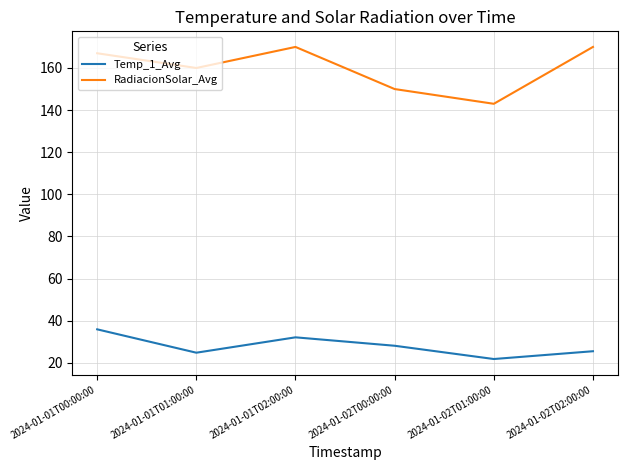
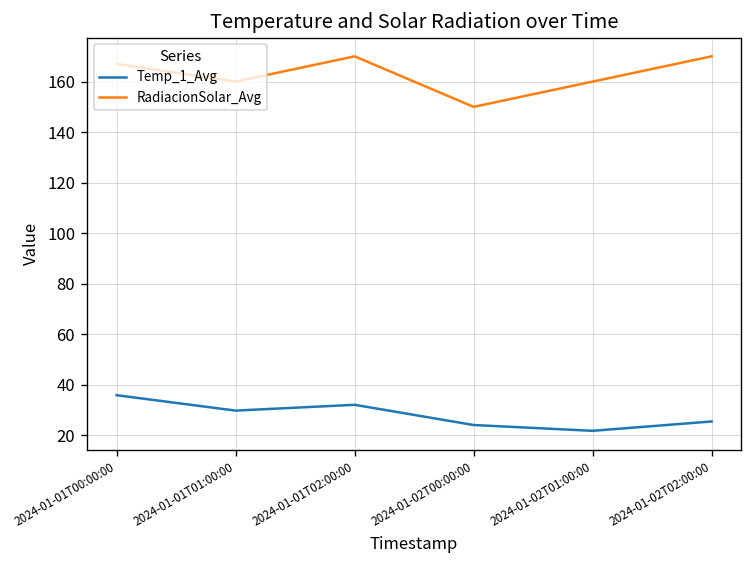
  {
    "Temp_1_Avg": {
      "2024-01-01T00:00:00": 36,
-     "2024-01-01T01:00:00": 25,
+     "2024-01-01T01:00:00": 30,
      "2024-01-01T02:00:00": 32,
-     "2024-01-02T00:00:00": 28,
+     "2024-01-02T00:00:00": 24,
      "2024-01-02T01:00:00": 22,
      "2024-01-02T02:00:00": 26
    },
    "RadiacionSolar_Avg": {
      "2024-01-01T02:00:00": 170,
      "2024-01-02T00:00:00": 150,
-     "2024-01-02T01:00:00": 143,
+     "2024-01-02T01:00:00": 160,
      "2024-01-02T02:00:00": 170
    }
  }
